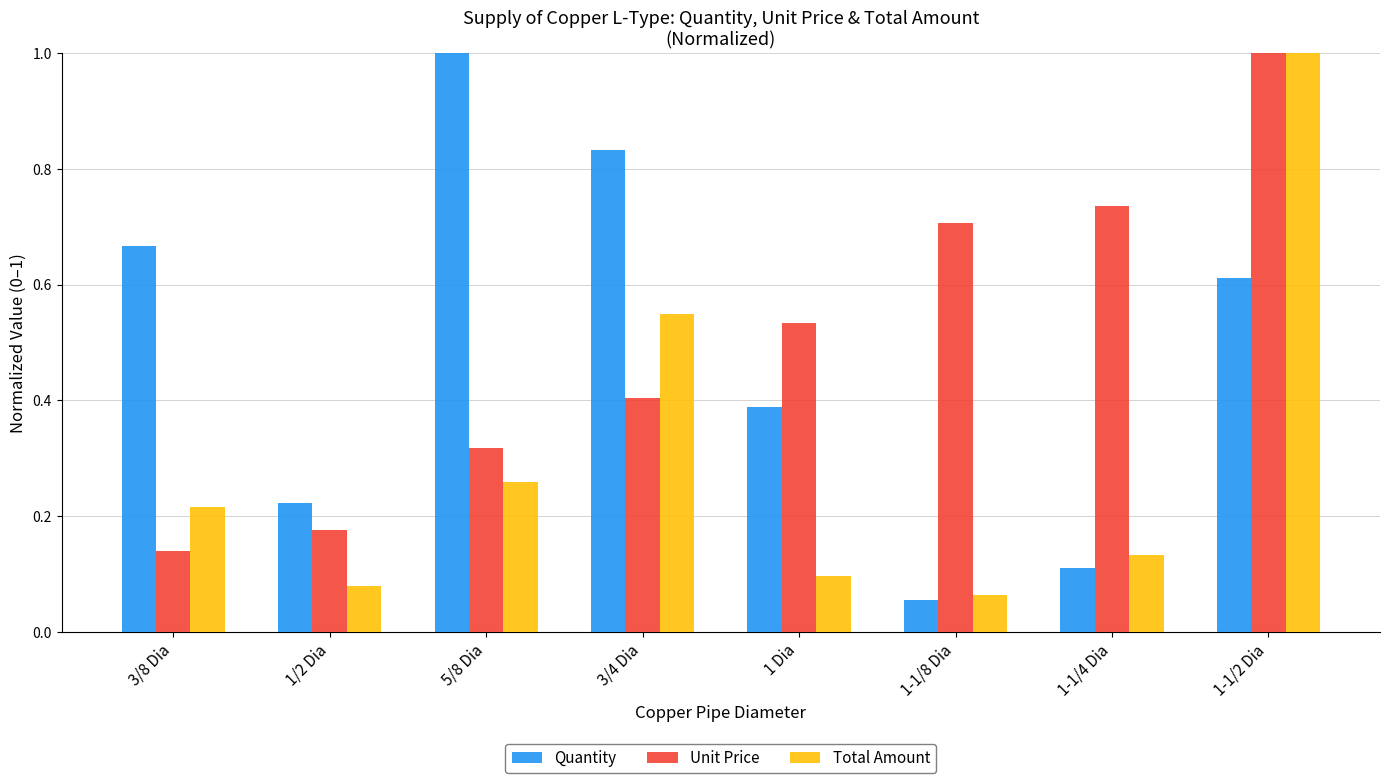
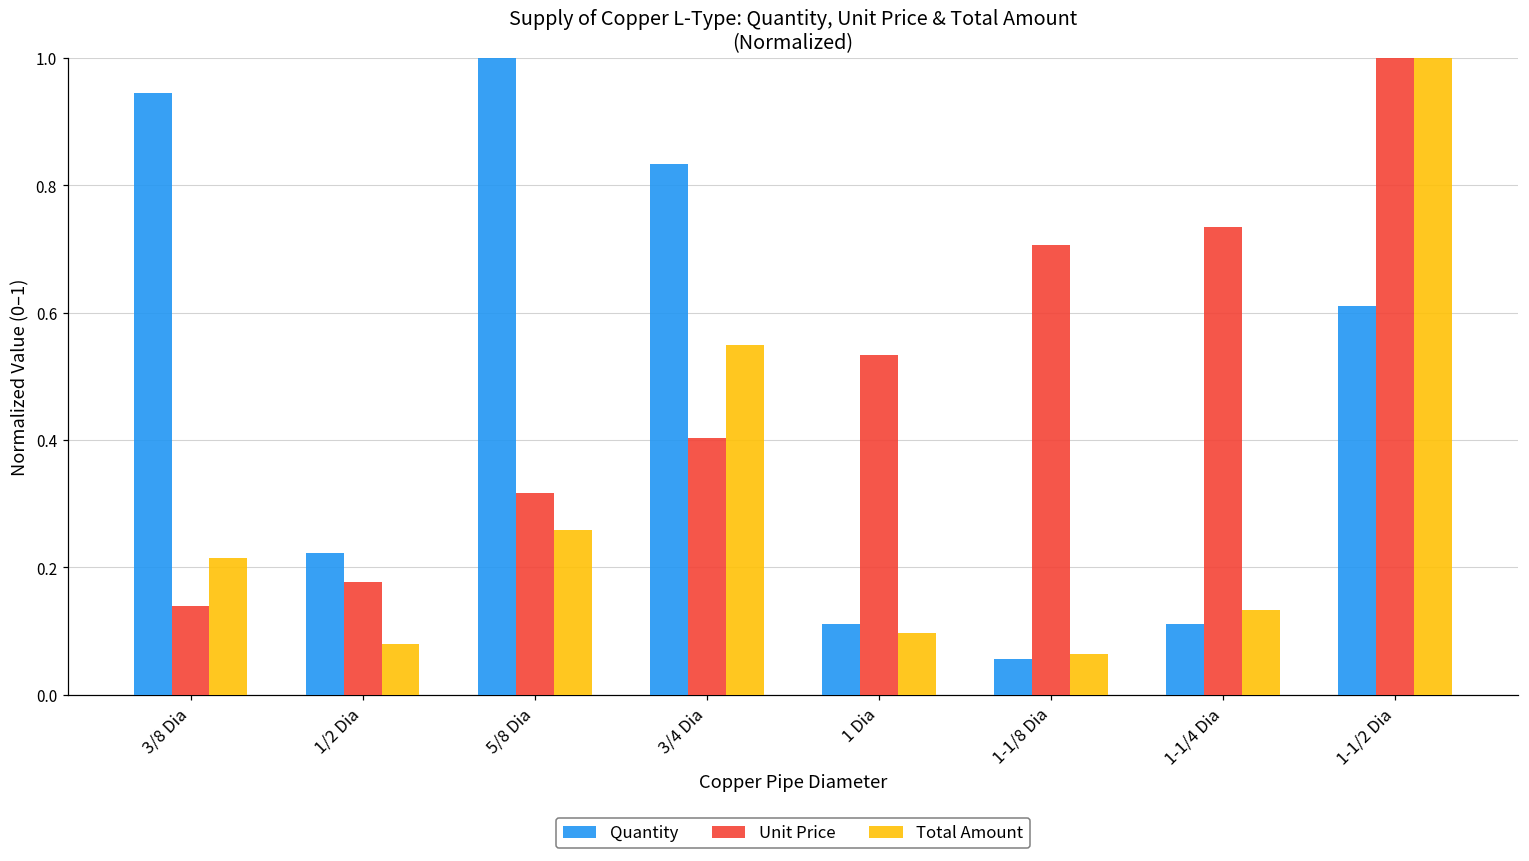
  {
    "Quantity": {
-     "3/8 Dia": 0.67,
+     "3/8 Dia": 0.94,
      "1/2 Dia": 0.22,
      "5/8 Dia": 1.00,
      "3/4 Dia": 0.83,
-     "1 Dia": 0.39,
+     "1 Dia": 0.11,
      "1-1/8 Dia": 0.06,
      "1-1/4 Dia": 0.11,
      "1-1/2 Dia": 0.61
    },
    "Unit Price": {
      "3/8 Dia": 0.14,
      "1/2 Dia": 0.18,
      "5/8 Dia": 0.32,
      "3/4 Dia": 0.40,
      "1 Dia": 0.53,
      "1-1/8 Dia": 0.71,
      "1-1/4 Dia": 0.74,
      "1-1/2 Dia": 1.00
    },
    "Total Amount": {
      "3/8 Dia": 0.22,
      "1/2 Dia": 0.08,
      "5/8 Dia": 0.26,
      "3/4 Dia": 0.55,
      "1 Dia": 0.10,
      "1-1/8 Dia": 0.06,
      "1-1/4 Dia": 0.13,
      "1-1/2 Dia": 1.00
    }
  }
